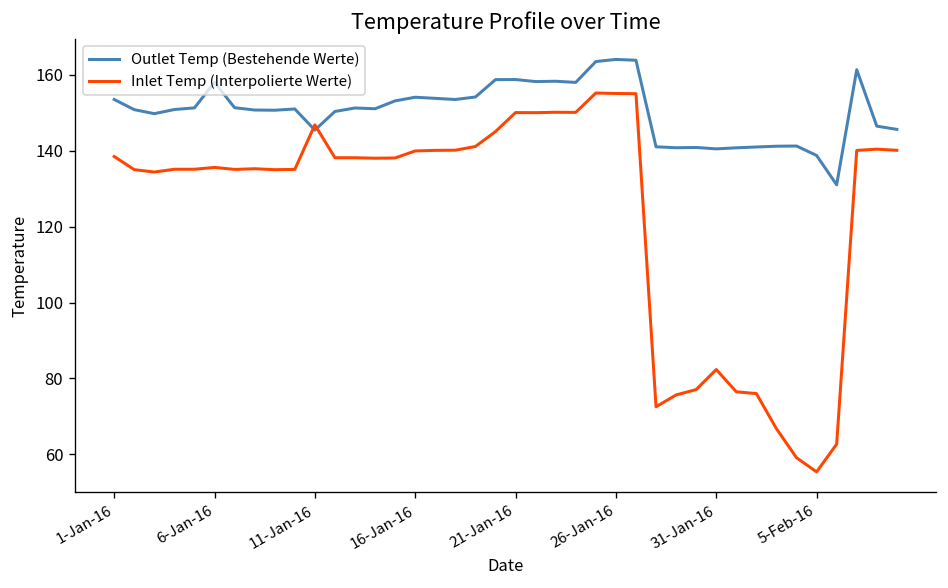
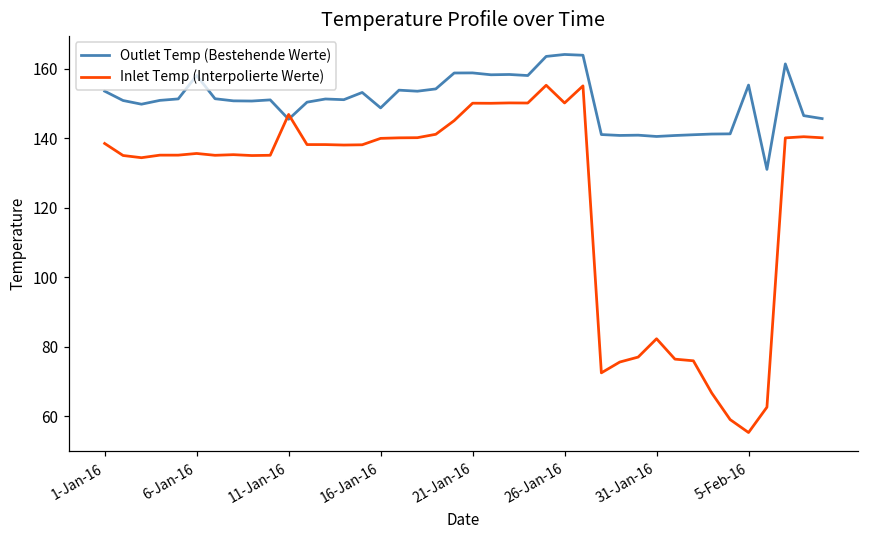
  {
    "Outlet Temp (Bestehende Werte)": {
      "1-Jan-16": 153,
      "11-Jan-16": 145,
-     "16-Jan-16": 154,
+     "16-Jan-16": 149,
      "21-Jan-16": 159,
      "26-Jan-16": 164,
      "31-Jan-16": 140,
-     "5-Feb-16": 139
+     "5-Feb-16": 155
    },
    "Inlet Temp (Interpolierte Werte)": {
      "1-Jan-16": 138,
      "6-Jan-16": 136,
      "11-Jan-16": 147,
      "16-Jan-16": 140,
      "21-Jan-16": 150,
-     "26-Jan-16": 155,
+     "26-Jan-16": 150,
      "31-Jan-16": 82,
      "5-Feb-16": 55
    }
  }
